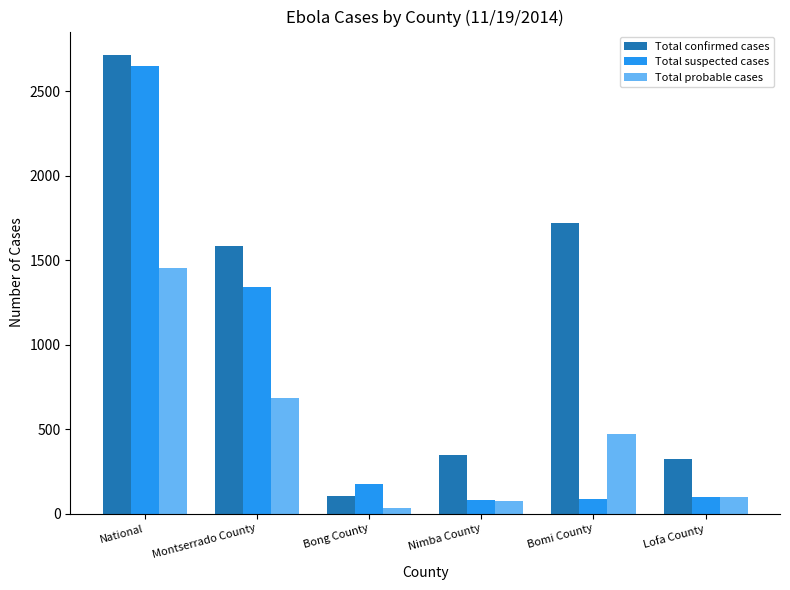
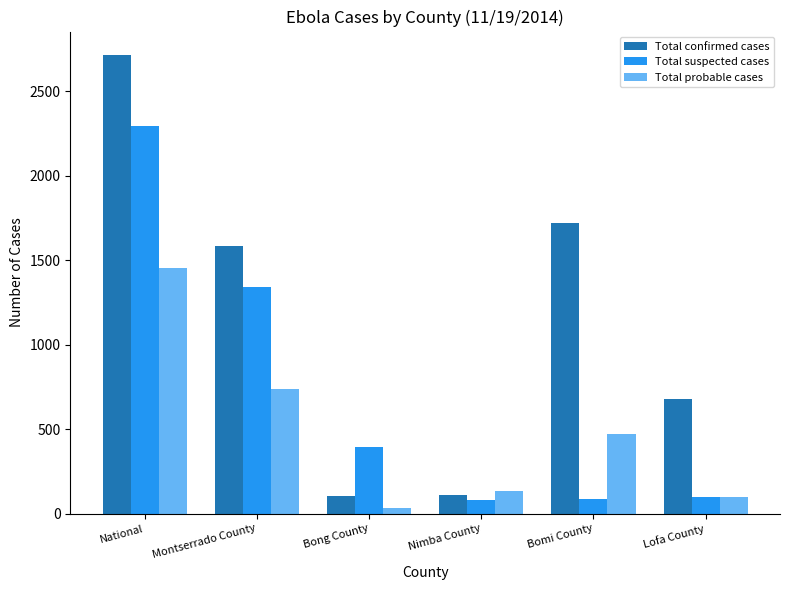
  {
    "Total confirmed cases": {
      "National": 2720,
      "Montserrado County": 1580,
      "Bong County": 100,
-     "Nimba County": 350,
+     "Nimba County": 110,
      "Bomi County": 1720,
-     "Lofa County": 330
+     "Lofa County": 680
    },
    "Total suspected cases": {
-     "National": 2650,
+     "National": 2300,
      "Montserrado County": 1340,
-     "Bong County": 170,
+     "Bong County": 390,
      "Nimba County": 80,
      "Bomi County": 80,
      "Lofa County": 100
    },
    "Total probable cases": {
      "National": 1460,
-     "Montserrado County": 680,
+     "Montserrado County": 740,
      "Bong County": 30,
-     "Nimba County": 70,
+     "Nimba County": 140,
      "Bomi County": 470,
      "Lofa County": 100
    }
  }
